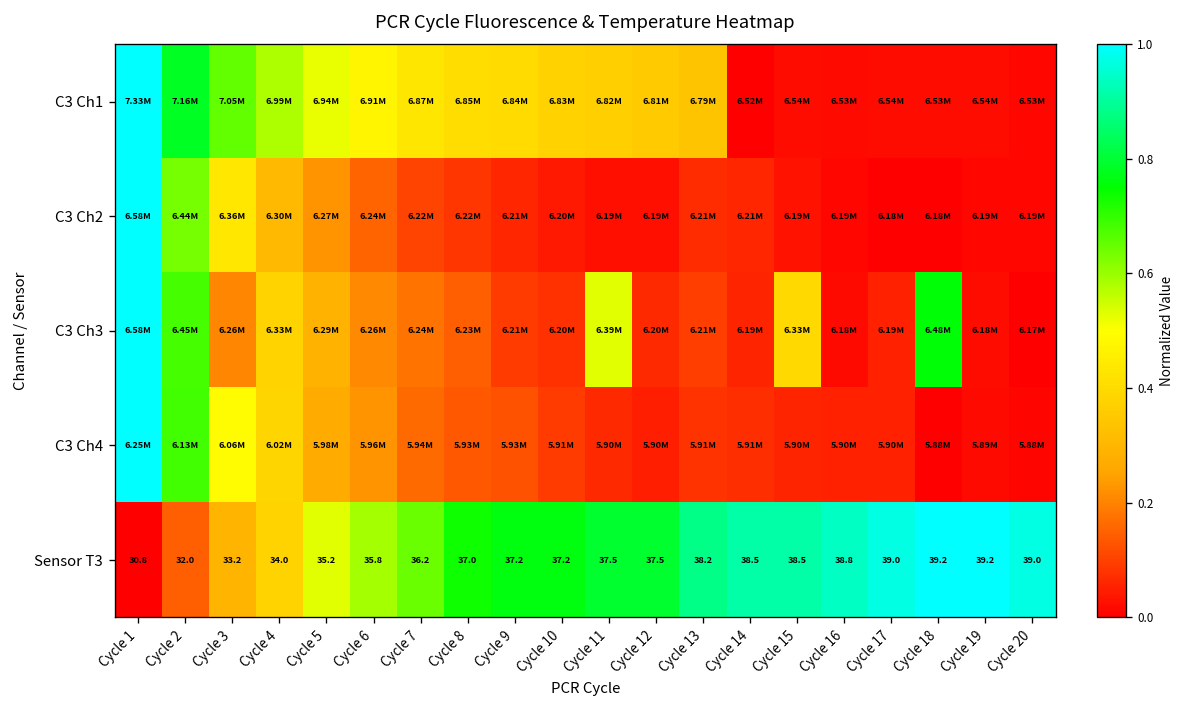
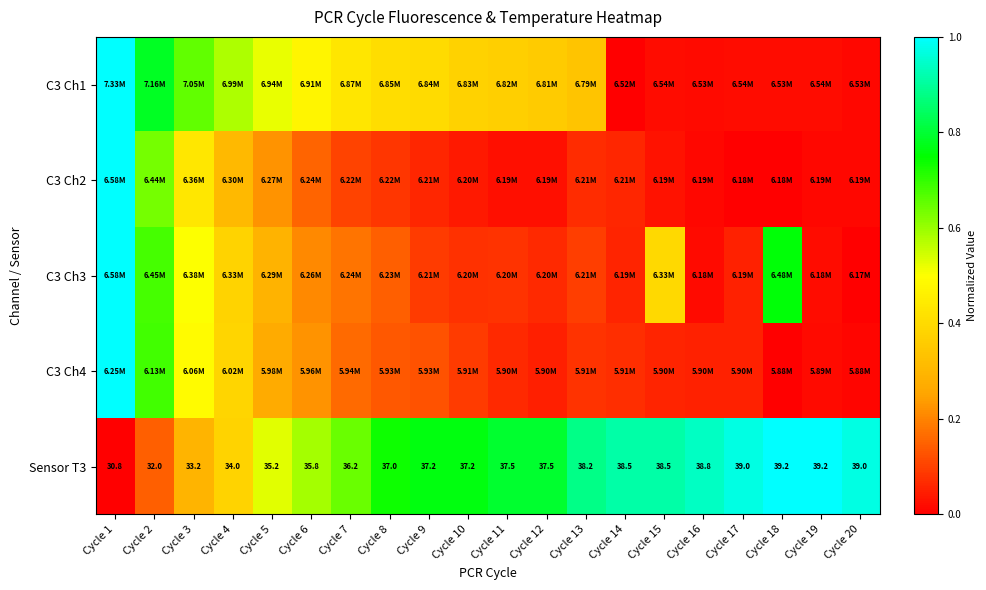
  {
    "C3 Ch1": {
      "Cycle 1": "7.33M",
      "Cycle 2": "7.16M",
      "Cycle 3": "7.05M",
      "Cycle 4": "6.99M",
      "Cycle 5": "6.94M",
      "Cycle 6": "6.91M",
      "Cycle 7": "6.87M",
      "Cycle 8": "6.85M",
      "Cycle 9": "6.84M",
      "Cycle 10": "6.83M",
      "Cycle 11": "6.82M",
      "Cycle 12": "6.81M",
      "Cycle 13": "6.79M",
      "Cycle 14": "6.52M",
      "Cycle 15": "6.54M",
      "Cycle 16": "6.53M",
      "Cycle 17": "6.54M",
      "Cycle 18": "6.53M",
      "Cycle 19": "6.54M",
      "Cycle 20": "6.53M"
    },
    "C3 Ch2": {
      "Cycle 1": "6.58M",
      "Cycle 2": "6.44M",
      "Cycle 3": "6.36M",
      "Cycle 4": "6.30M",
      "Cycle 5": "6.27M",
      "Cycle 6": "6.24M",
      "Cycle 7": "6.22M",
      "Cycle 8": "6.22M",
      "Cycle 9": "6.21M",
      "Cycle 10": "6.20M",
      "Cycle 11": "6.19M",
      "Cycle 12": "6.19M",
      "Cycle 13": "6.21M",
      "Cycle 14": "6.21M",
      "Cycle 15": "6.19M",
      "Cycle 16": "6.19M",
      "Cycle 17": "6.18M",
      "Cycle 18": "6.18M",
      "Cycle 19": "6.19M",
      "Cycle 20": "6.19M"
    },
    "C3 Ch3": {
      "Cycle 1": "6.58M",
      "Cycle 2": "6.45M",
-     "Cycle 3": "6.26M",
+     "Cycle 3": "6.38M",
      "Cycle 4": "6.33M",
      "Cycle 5": "6.29M",
      "Cycle 6": "6.26M",
      "Cycle 7": "6.24M",
      "Cycle 8": "6.23M",
      "Cycle 9": "6.21M",
      "Cycle 10": "6.20M",
-     "Cycle 11": "6.39M",
+     "Cycle 11": "6.20M",
      "Cycle 12": "6.20M",
      "Cycle 13": "6.21M",
      "Cycle 14": "6.19M",
      "Cycle 15": "6.33M",
      "Cycle 16": "6.18M",
      "Cycle 17": "6.19M",
      "Cycle 18": "6.48M",
      "Cycle 19": "6.18M",
      "Cycle 20": "6.17M"
    },
    "C3 Ch4": {
      "Cycle 1": "6.25M",
      "Cycle 2": "6.13M",
      "Cycle 3": "6.06M",
      "Cycle 4": "6.02M",
      "Cycle 5": "5.98M",
      "Cycle 6": "5.96M",
      "Cycle 7": "5.94M",
      "Cycle 8": "5.93M",
      "Cycle 9": "5.93M",
      "Cycle 10": "5.91M",
      "Cycle 11": "5.90M",
      "Cycle 12": "5.90M",
      "Cycle 13": "5.91M",
      "Cycle 14": "5.91M",
      "Cycle 15": "5.90M",
      "Cycle 16": "5.90M",
      "Cycle 17": "5.90M",
      "Cycle 18": "5.88M",
      "Cycle 19": "5.89M",
      "Cycle 20": "5.88M"
    },
    "Sensor T3": {
      "Cycle 1": "30.8",
      "Cycle 2": "32.0",
      "Cycle 3": "33.2",
      "Cycle 4": "34.0",
      "Cycle 5": "35.2",
      "Cycle 6": "35.8",
      "Cycle 7": "36.2",
      "Cycle 8": "37.0",
      "Cycle 9": "37.2",
      "Cycle 10": "37.2",
      "Cycle 11": "37.5",
      "Cycle 12": "37.5",
      "Cycle 13": "38.2",
      "Cycle 14": "38.5",
      "Cycle 15": "38.5",
      "Cycle 16": "38.8",
      "Cycle 17": "39.0",
      "Cycle 18": "39.2",
      "Cycle 19": "39.2",
      "Cycle 20": "39.0"
    }
  }
